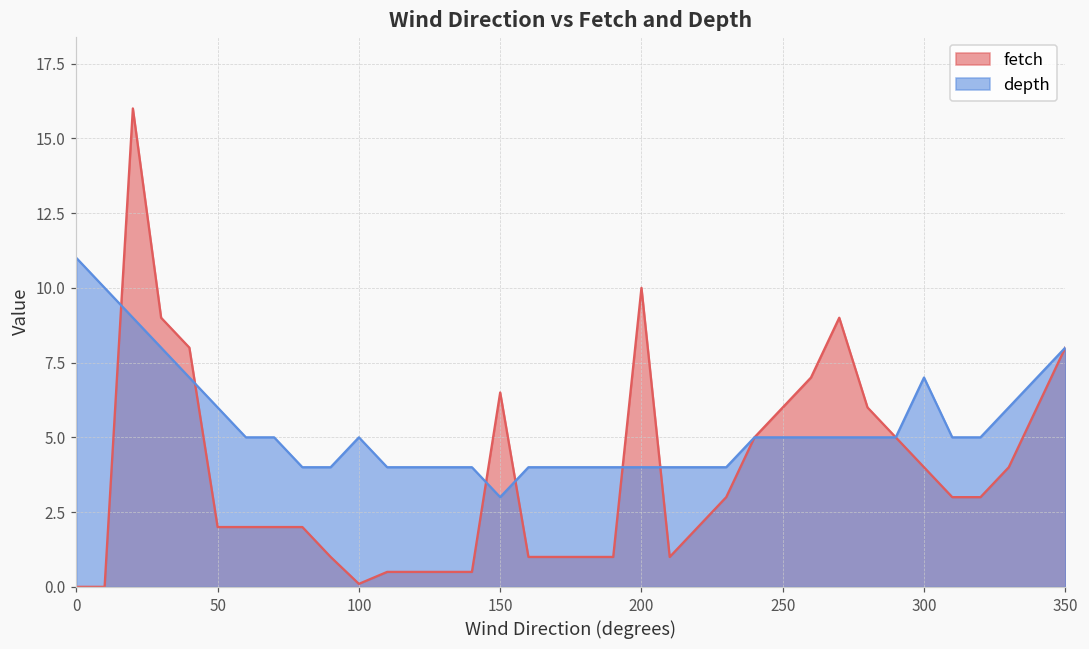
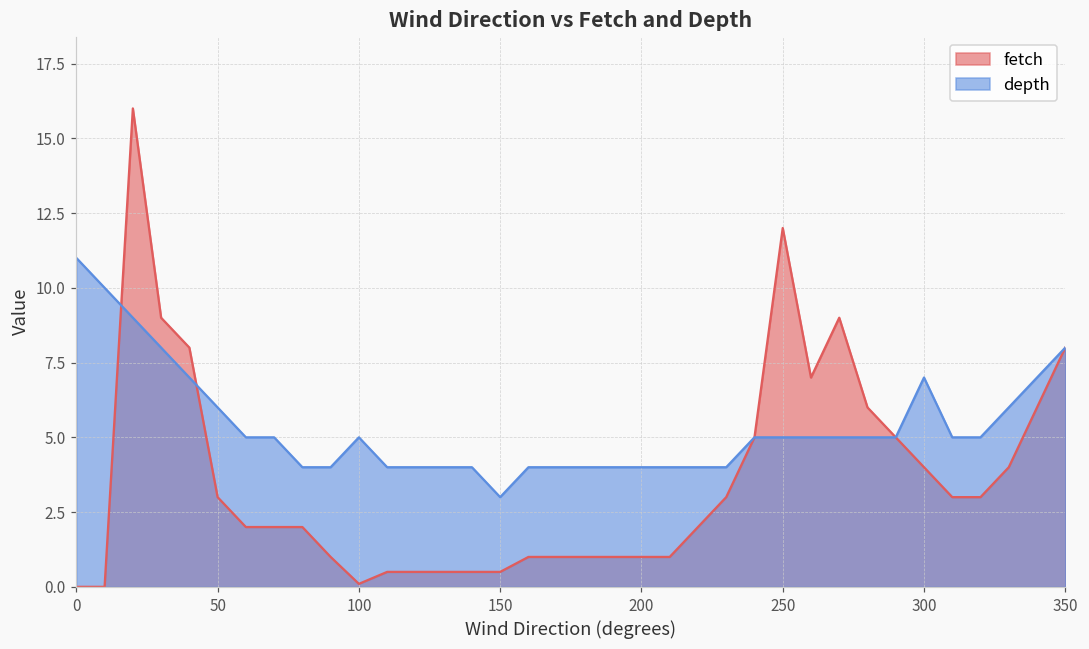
  {
    "fetch": {
      "0": 0.0,
-     "50": 2,
+     "50": 3,
      "100": 0.1,
-     "150": 6.5,
-     "200": 10,
-     "250": 6,
+     "150": 0.5,
+     "200": 1,
+     "250": 12,
      "300": 4.0
    },
    "depth": {
      "0": 11.0,
      "50": 6.0,
      "100": 5.0,
      "150": 3.0,
      "200": 4.0,
      "250": 5.0,
      "300": 7.0
    }
  }
